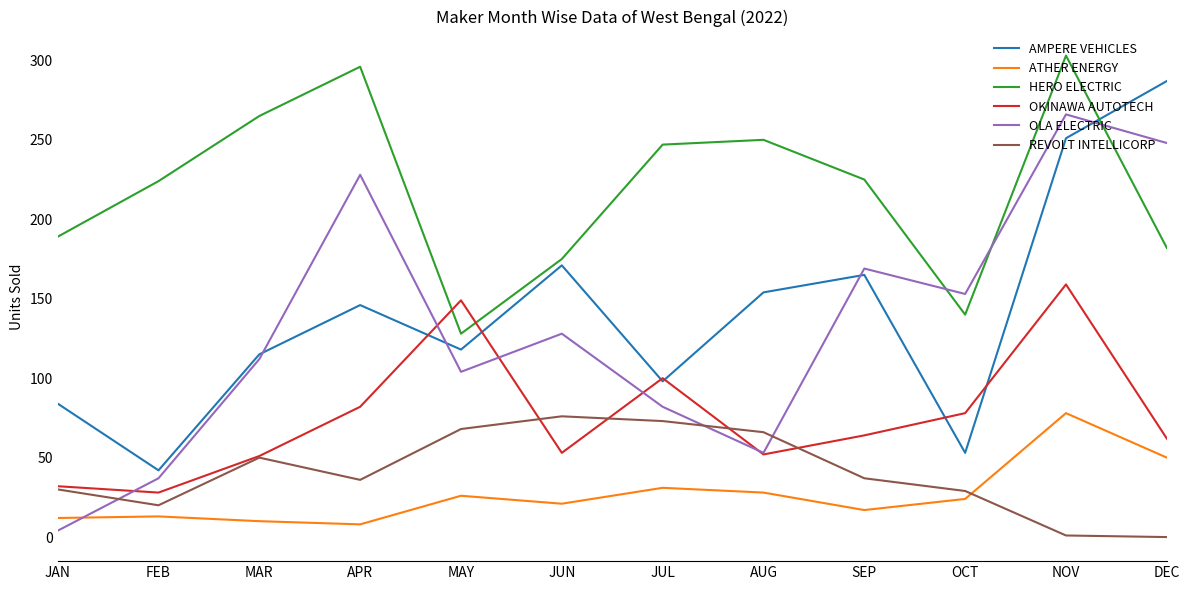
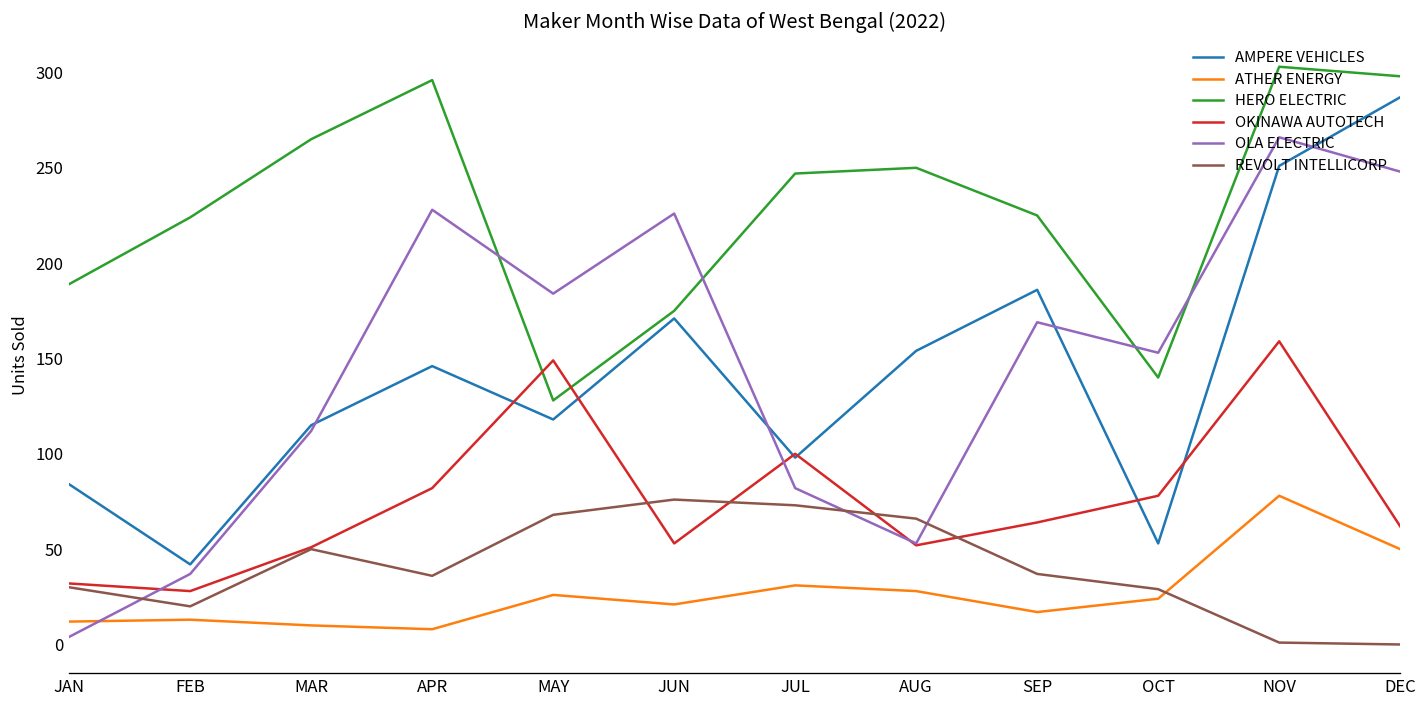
  {
    "AMPERE VEHICLES": {
      "JAN": 84,
      "FEB": 42,
      "MAR": 115,
      "APR": 146,
      "MAY": 118,
      "JUN": 171,
      "JUL": 98,
      "AUG": 154,
-     "SEP": 165,
+     "SEP": 186,
      "OCT": 53,
      "NOV": 251,
      "DEC": 287
    },
    "ATHER ENERGY": {
      "JAN": 12,
      "FEB": 13,
      "MAR": 10,
      "APR": 8,
      "MAY": 26,
      "JUN": 21,
      "JUL": 31,
      "AUG": 28,
      "SEP": 17,
      "OCT": 24,
      "NOV": 78,
      "DEC": 50
    },
    "HERO ELECTRIC": {
      "JAN": 189,
      "FEB": 224,
      "MAR": 265,
      "APR": 296,
      "MAY": 128,
      "JUN": 175,
      "JUL": 247,
      "AUG": 250,
      "SEP": 225,
      "OCT": 140,
      "NOV": 303,
-     "DEC": 182
+     "DEC": 298
    },
    "OKINAWA AUTOTECH": {
      "JAN": 32,
      "FEB": 28,
      "APR": 82,
      "MAY": 149,
      "JUN": 53,
      "JUL": 100,
      "SEP": 64,
      "OCT": 78,
      "NOV": 159,
      "DEC": 62
    },
    "OLA ELECTRIC": {
      "JAN": 4,
      "FEB": 37,
      "MAR": 112,
      "APR": 228,
-     "MAY": 104,
-     "JUN": 128,
+     "MAY": 184,
+     "JUN": 226,
      "JUL": 82,
      "SEP": 169,
      "OCT": 153,
      "NOV": 266,
      "DEC": 248
    },
    "REVOLT INTELLICORP": {
      "JAN": 30,
      "FEB": 20,
      "APR": 36,
      "MAY": 68,
      "JUN": 76,
      "JUL": 73,
      "AUG": 66,
      "SEP": 37,
      "OCT": 29,
      "NOV": 1,
      "DEC": 0
    }
  }
